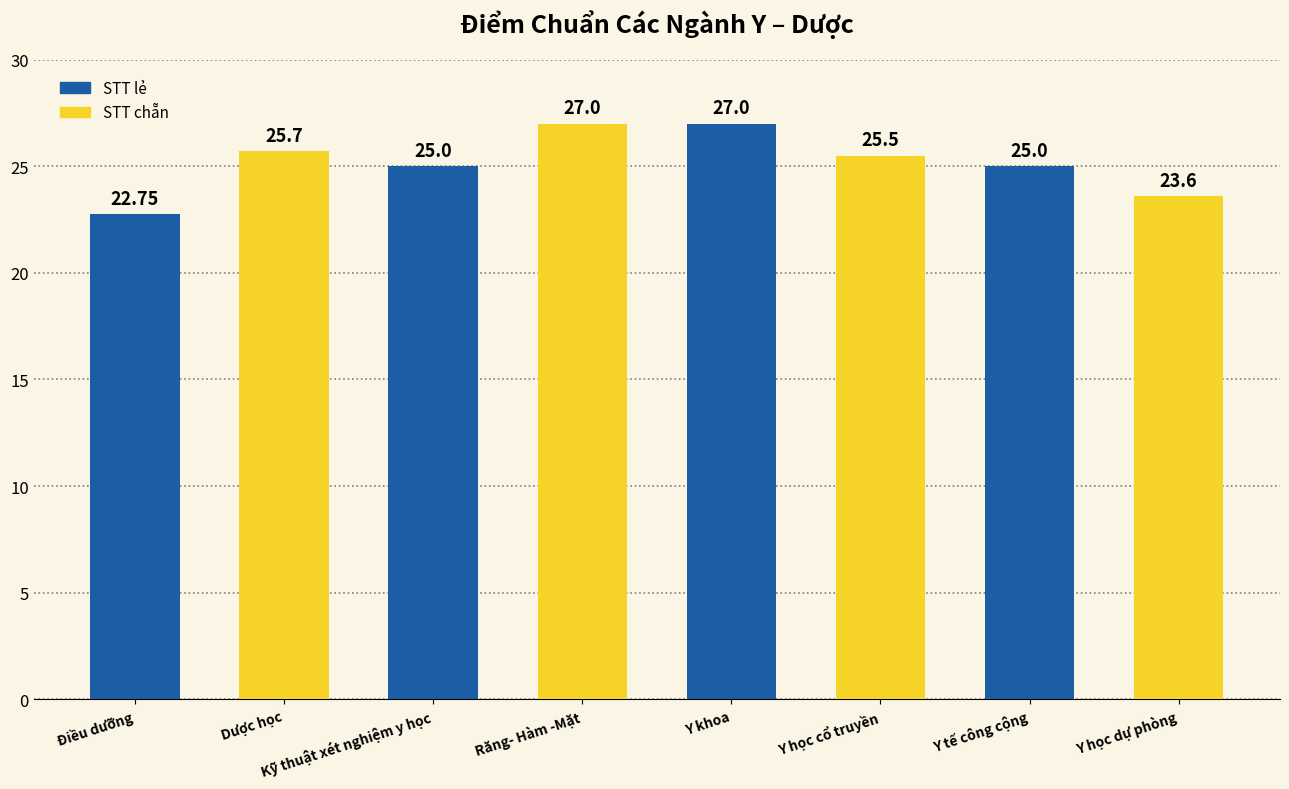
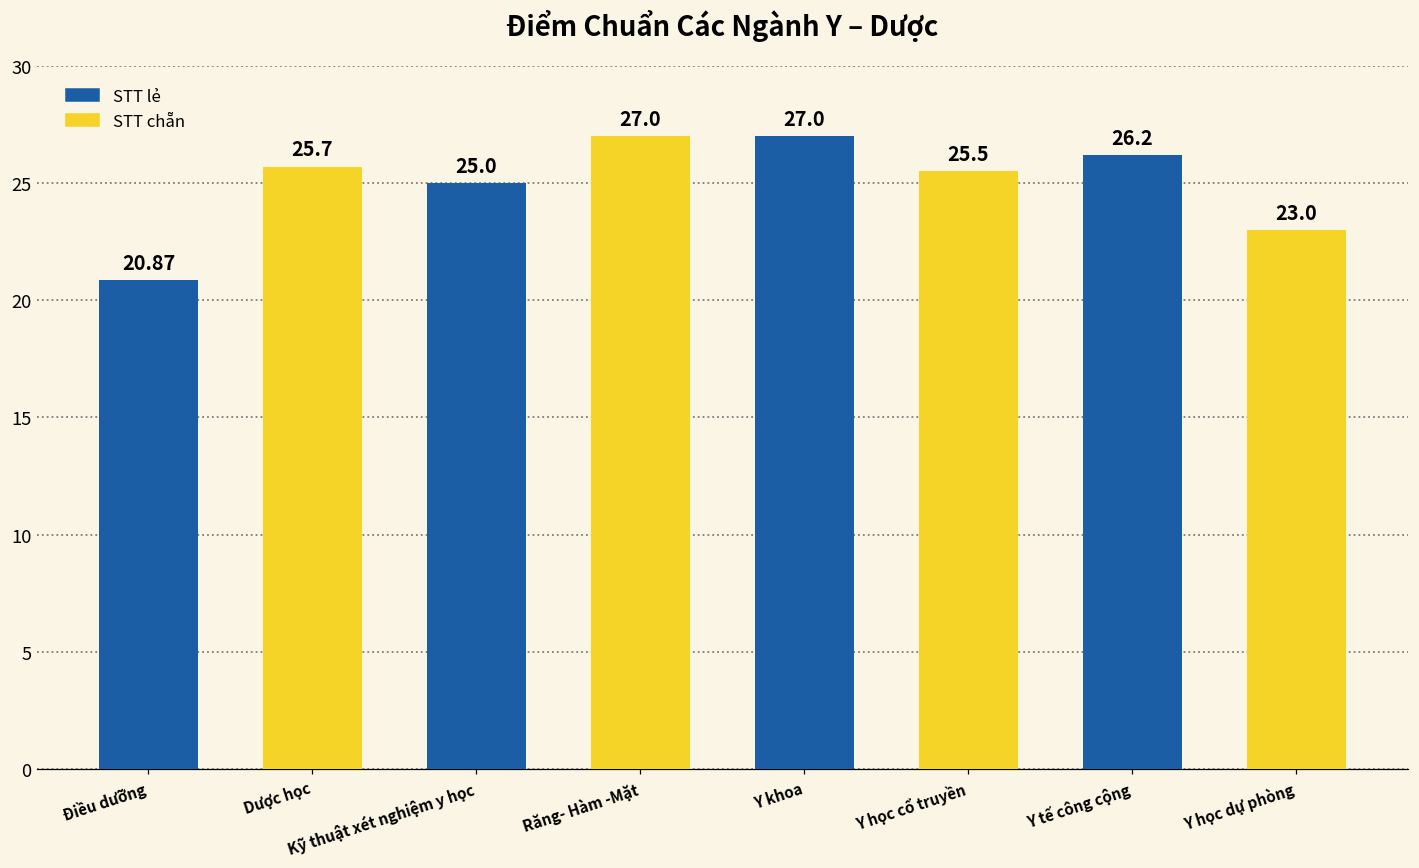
  {
-   "Điều dưỡng": 22.75,
+   "Điều dưỡng": 20.87,
    "Dược học": 25.7,
    "Kỹ thuật xét nghiệm y học": 25.0,
    "Răng- Hàm -Mặt": 27.0,
    "Y khoa": 27.0,
    "Y học cổ truyền": 25.5,
-   "Y tế công cộng": 25.0,
-   "Y học dự phòng": 23.6
+   "Y tế công cộng": 26.2,
+   "Y học dự phòng": 23.0
  }
